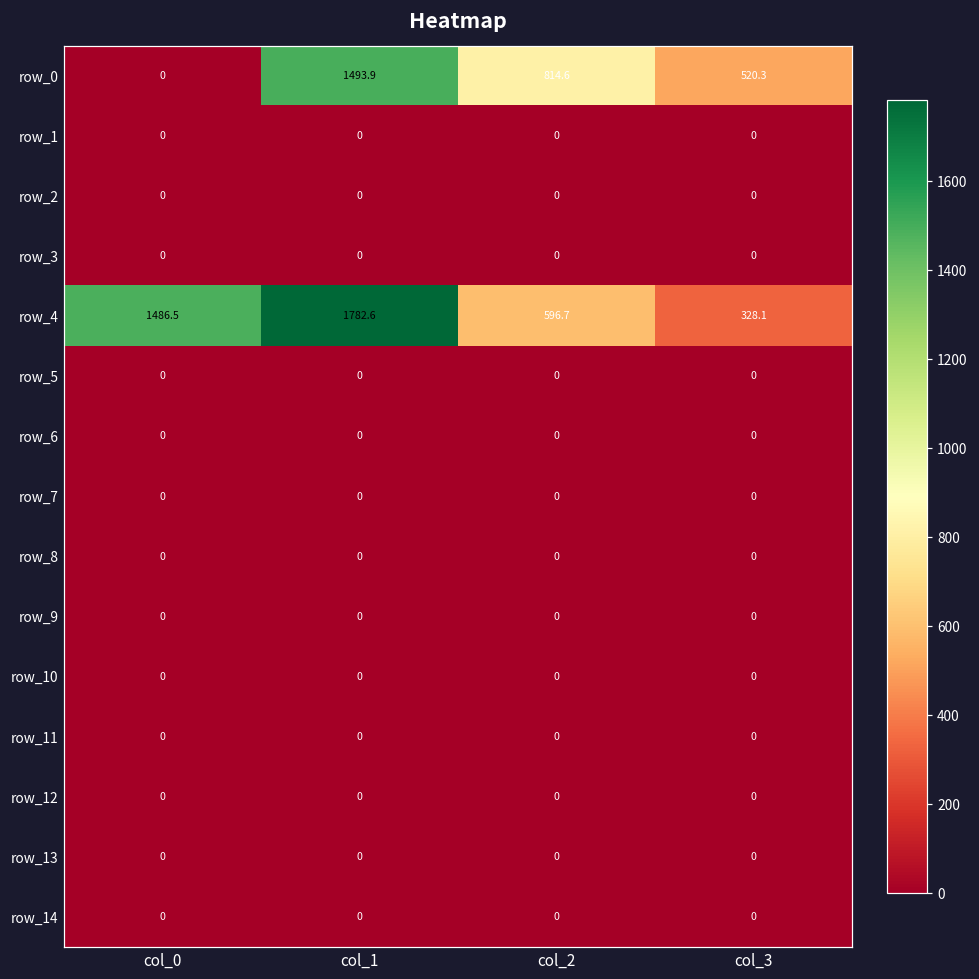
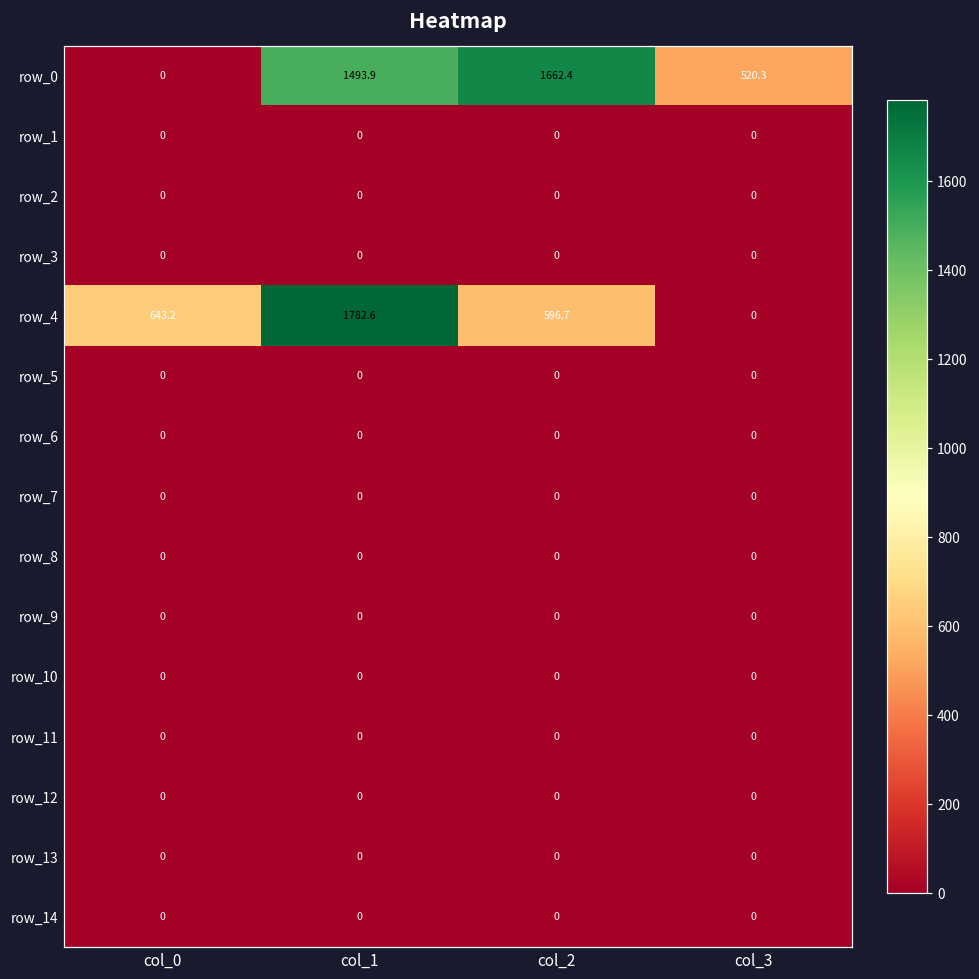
  {
    "row_0": {
      "col_0": 0,
      "col_1": 1493.9,
-     "col_2": 814.6,
+     "col_2": 1662.4,
      "col_3": 520.3
    },
    "row_1": {
      "col_0": 0,
      "col_1": 0,
      "col_2": 0,
      "col_3": 0
    },
    "row_2": {
      "col_0": 0,
      "col_1": 0,
      "col_2": 0,
      "col_3": 0
    },
    "row_3": {
      "col_0": 0,
      "col_1": 0,
      "col_2": 0,
      "col_3": 0
    },
    "row_4": {
-     "col_0": 1486.5,
+     "col_0": 643.2,
      "col_1": 1782.6,
      "col_2": 596.7,
-     "col_3": 328.1
+     "col_3": 0
    },
    "row_5": {
      "col_0": 0,
      "col_1": 0,
      "col_2": 0,
      "col_3": 0
    },
    "row_6": {
      "col_0": 0,
      "col_1": 0,
      "col_2": 0,
      "col_3": 0
    },
    "row_7": {
      "col_0": 0,
      "col_1": 0,
      "col_2": 0,
      "col_3": 0
    },
    "row_8": {
      "col_0": 0,
      "col_1": 0,
      "col_2": 0,
      "col_3": 0
    },
    "row_9": {
      "col_0": 0,
      "col_1": 0,
      "col_2": 0,
      "col_3": 0
    },
    "row_10": {
      "col_0": 0,
      "col_1": 0,
      "col_2": 0,
      "col_3": 0
    },
    "row_11": {
      "col_0": 0,
      "col_1": 0,
      "col_2": 0,
      "col_3": 0
    },
    "row_12": {
      "col_0": 0,
      "col_1": 0,
      "col_2": 0,
      "col_3": 0
    },
    "row_13": {
      "col_0": 0,
      "col_1": 0,
      "col_2": 0,
      "col_3": 0
    },
    "row_14": {
      "col_0": 0,
      "col_1": 0,
      "col_2": 0,
      "col_3": 0
    }
  }
